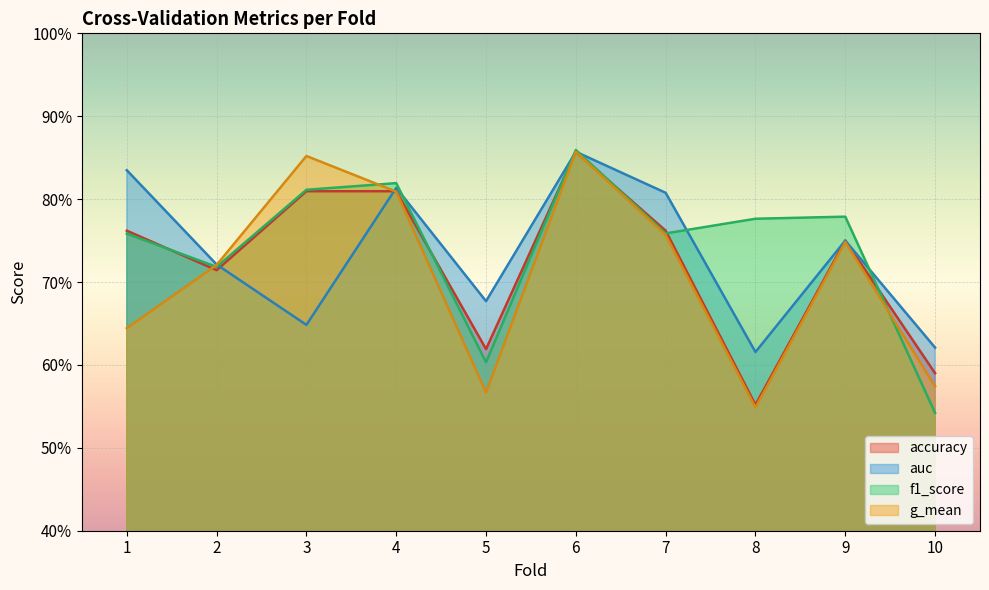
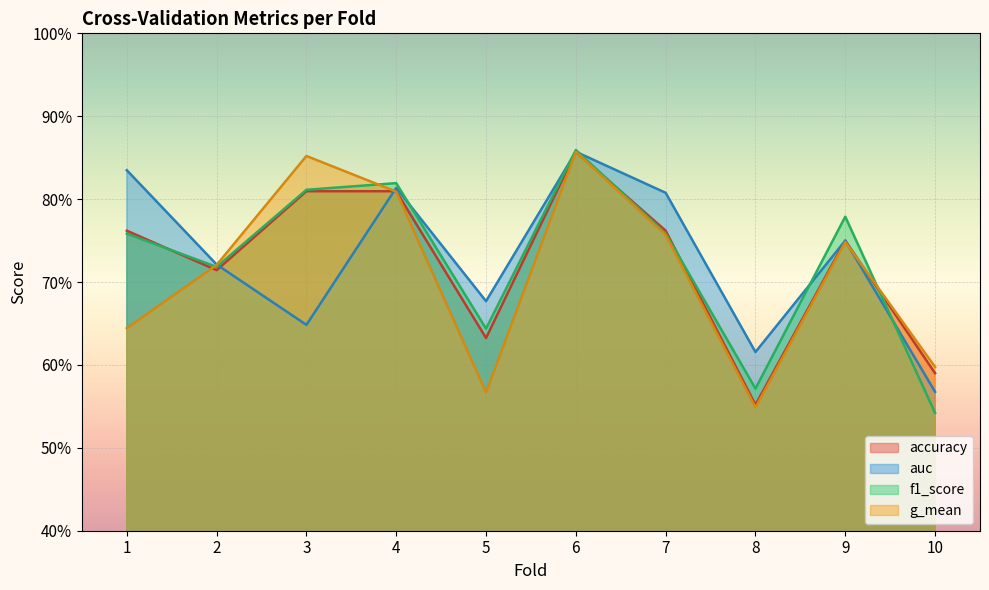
  {
    "accuracy": {
      "1": "76%",
      "2": "71%",
-     "5": "62%",
+     "5": "63%",
      "7": "76%",
      "8": "55%",
      "10": "59%"
    },
    "auc": {
      "1": "83%",
      "3": "65%",
      "4": "81%",
      "5": "68%",
      "7": "81%",
      "8": "62%",
-     "10": "62%"
+     "10": "57%"
    },
    "f1_score": {
      "1": "76%",
      "4": "82%",
-     "5": "60%",
-     "8": "78%",
+     "5": "64%",
+     "8": "57%",
      "9": "78%",
      "10": "54%"
    },
    "g_mean": {
      "1": "64%",
      "3": "85%",
      "5": "57%",
      "8": "55%",
-     "10": "57%"
+     "10": "60%"
    }
  }
